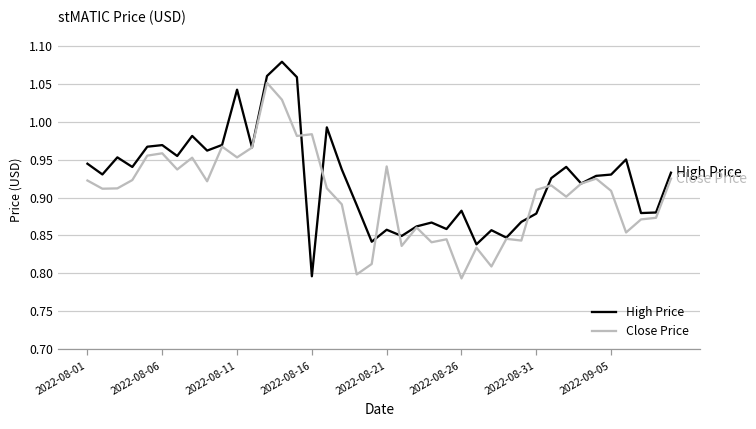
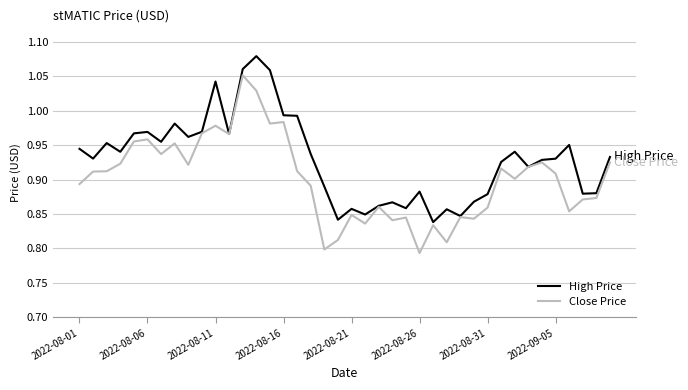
  {
    "High Price": {
      "2022-08-01": 0.94,
      "2022-08-06": 0.97,
      "2022-08-11": 1.04,
-     "2022-08-16": 0.80,
+     "2022-08-16": 0.99,
      "2022-08-21": 0.86,
      "2022-08-26": 0.88,
      "2022-08-31": 0.88,
      "2022-09-05": 0.93
    },
    "Close Price": {
-     "2022-08-01": 0.92,
+     "2022-08-01": 0.89,
      "2022-08-06": 0.96,
-     "2022-08-11": 0.95,
+     "2022-08-11": 0.98,
      "2022-08-16": 0.98,
-     "2022-08-21": 0.94,
+     "2022-08-21": 0.85,
      "2022-08-26": 0.79,
-     "2022-08-31": 0.91,
+     "2022-08-31": 0.86,
      "2022-09-05": 0.91
    }
  }
